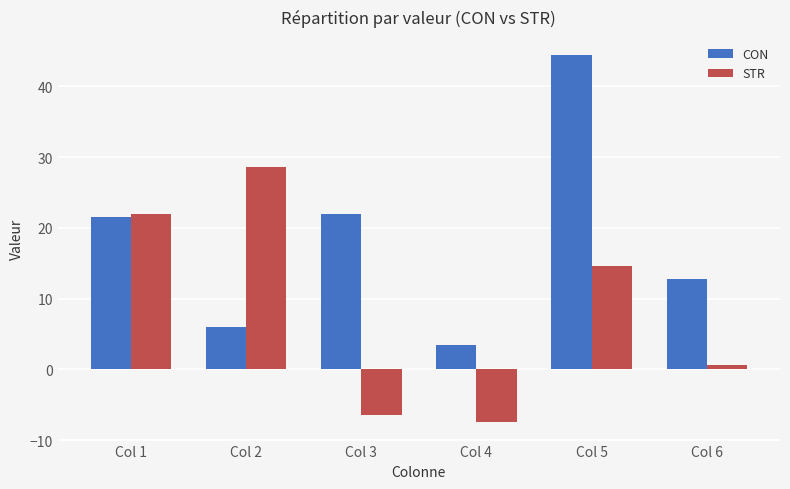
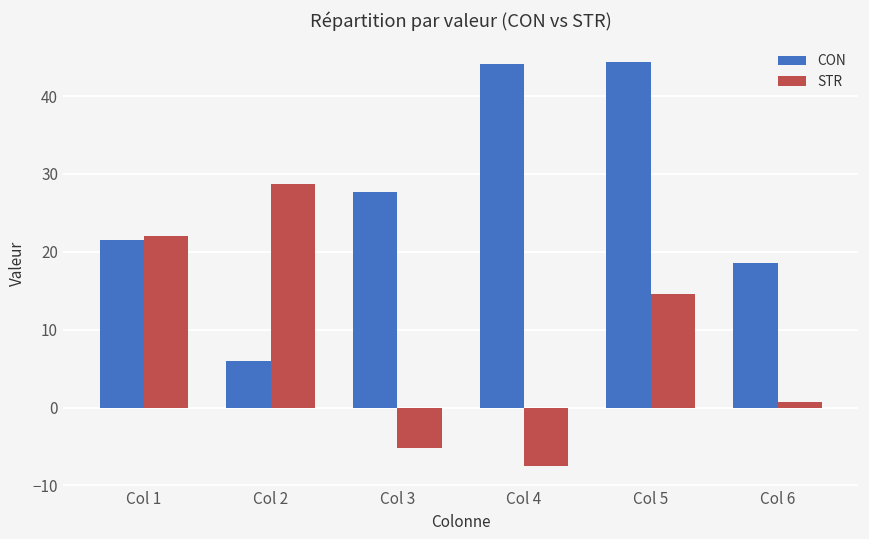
  {
    "CON": {
      "Col 1": 22,
      "Col 2": 6,
-     "Col 3": 22,
-     "Col 4": 3,
+     "Col 3": 28,
+     "Col 4": 44,
      "Col 5": 44,
-     "Col 6": 13
+     "Col 6": 19
    },
    "STR": {
      "Col 1": 22,
      "Col 2": 29,
-     "Col 3": -6,
+     "Col 3": -5,
      "Col 4": -7,
      "Col 5": 15,
      "Col 6": 1
    }
  }
